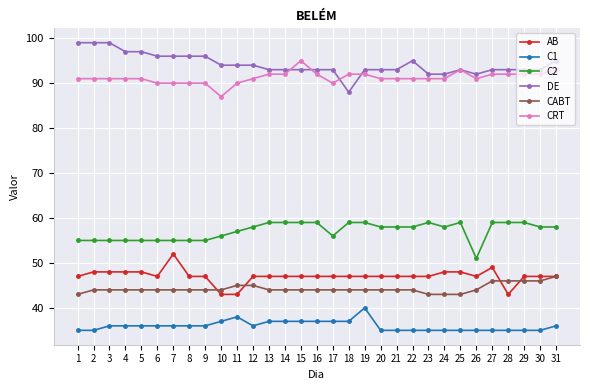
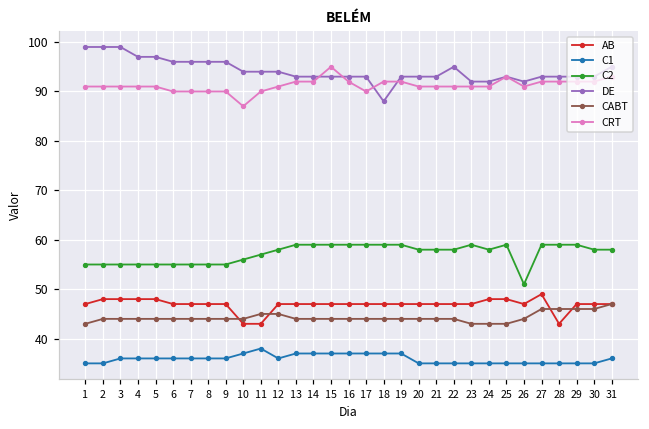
  {
    "AB": {
      "1": 47,
      "2": 48,
      "3": 48,
      "4": 48,
      "5": 48,
      "6": 47,
-     "7": 52,
+     "7": 47,
      "8": 47,
      "9": 47,
      "10": 43,
      "11": 43,
      "12": 47,
      "13": 47,
      "14": 47,
      "15": 47,
      "16": 47,
      "17": 47,
      "18": 47,
      "19": 47,
      "20": 47,
      "21": 47,
      "22": 47,
      "23": 47,
      "24": 48,
      "25": 48,
      "26": 47,
      "27": 49,
      "28": 43,
      "29": 47,
      "30": 47
    },
    "C1": {
      "1": 35,
      "2": 35,
      "3": 36,
      "4": 36,
      "5": 36,
      "6": 36,
      "7": 36,
      "8": 36,
      "9": 36,
      "10": 37,
      "11": 38,
      "12": 36,
      "13": 37,
      "14": 37,
      "15": 37,
      "16": 37,
      "17": 37,
      "18": 37,
-     "19": 40,
+     "19": 37,
      "20": 35,
      "21": 35,
      "22": 35,
      "23": 35,
      "24": 35,
      "25": 35,
      "26": 35,
      "27": 35,
      "28": 35,
      "29": 35,
      "30": 35,
      "31": 36
    },
    "C2": {
      "1": 55,
      "2": 55,
      "3": 55,
      "4": 55,
      "5": 55,
      "6": 55,
      "7": 55,
      "8": 55,
      "9": 55,
      "10": 56,
      "11": 57,
      "12": 58,
      "13": 59,
      "14": 59,
      "15": 59,
      "16": 59,
-     "17": 56,
+     "17": 59,
      "18": 59,
      "19": 59,
      "20": 58,
      "21": 58,
      "22": 58,
      "23": 59,
      "24": 58,
      "25": 59,
      "26": 51,
      "27": 59,
      "28": 59,
      "29": 59,
      "30": 58,
      "31": 58
    },
    "DE": {
      "1": 99,
      "2": 99,
      "3": 99,
      "4": 97,
      "5": 97,
      "6": 96,
      "7": 96,
      "8": 96,
      "9": 96,
      "10": 94,
      "11": 94,
      "12": 94,
      "13": 93,
      "14": 93,
      "15": 93,
      "16": 93,
      "17": 93,
      "18": 88,
      "19": 93,
      "20": 93,
      "21": 93,
      "22": 95,
      "23": 92,
      "24": 92,
      "26": 92,
      "27": 93,
      "28": 93
    },
    "CABT": {
      "1": 43,
      "2": 44,
      "3": 44,
      "4": 44,
      "5": 44,
      "6": 44,
      "7": 44,
      "8": 44,
      "9": 44,
      "10": 44,
      "11": 45,
      "12": 45,
      "13": 44,
      "14": 44,
      "15": 44,
      "16": 44,
      "17": 44,
      "18": 44,
      "19": 44,
      "20": 44,
      "21": 44,
      "22": 44,
      "23": 43,
      "24": 43,
      "25": 43,
      "26": 44,
      "27": 46,
      "28": 46,
      "29": 46,
      "30": 46
    },
    "CRT": {
      "1": 91,
      "2": 91,
      "3": 91,
      "4": 91,
      "5": 91,
      "6": 90,
      "7": 90,
      "8": 90,
      "9": 90,
      "10": 87,
      "11": 90,
      "12": 91,
      "13": 92,
      "14": 92,
      "15": 95,
      "16": 92,
      "17": 90,
      "18": 92,
      "19": 92,
      "20": 91,
      "21": 91,
      "22": 91,
      "23": 91,
      "24": 91,
      "26": 91,
      "27": 92,
      "28": 92
    }
  }
